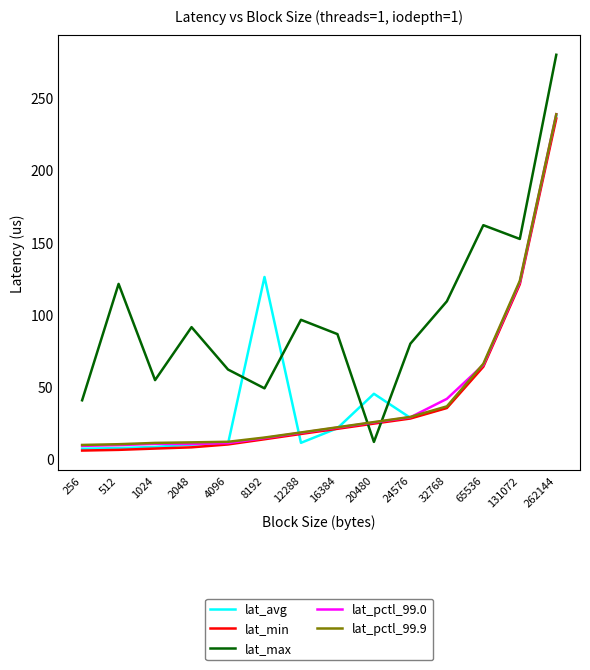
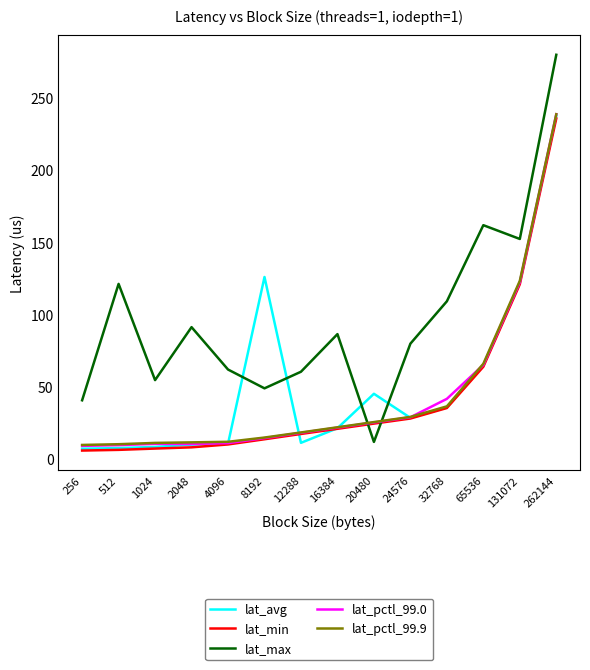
  {
    "lat_avg": {
      "8192": 126,
      "12288": 11,
      "20480": 45
    },
    "lat_min": {
      "2048": 8,
      "262144": 236
    },
    "lat_max": {
      "256": 41,
      "512": 121,
      "1024": 55,
      "2048": 91,
      "4096": 62,
      "8192": 49,
-     "12288": 96,
+     "12288": 61,
      "16384": 87,
      "20480": 12,
      "24576": 80,
      "32768": 109,
      "65536": 162,
      "131072": 152,
      "262144": 280
    },
    "lat_pctl_99.0": {
      "32768": 42
    }
  }
